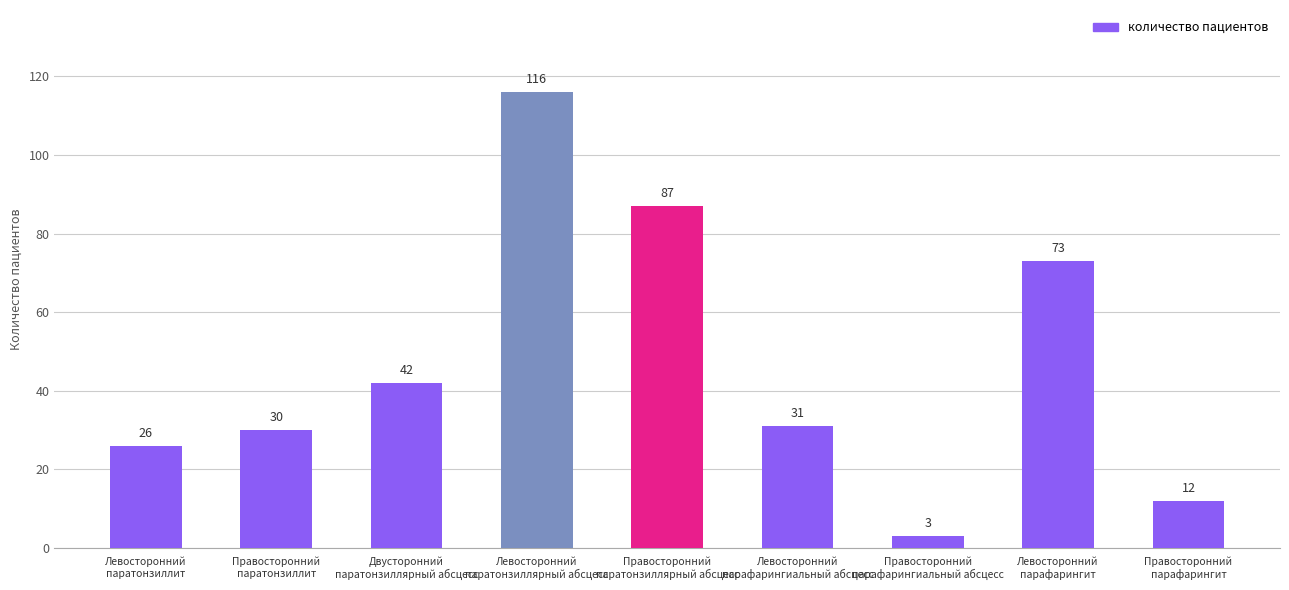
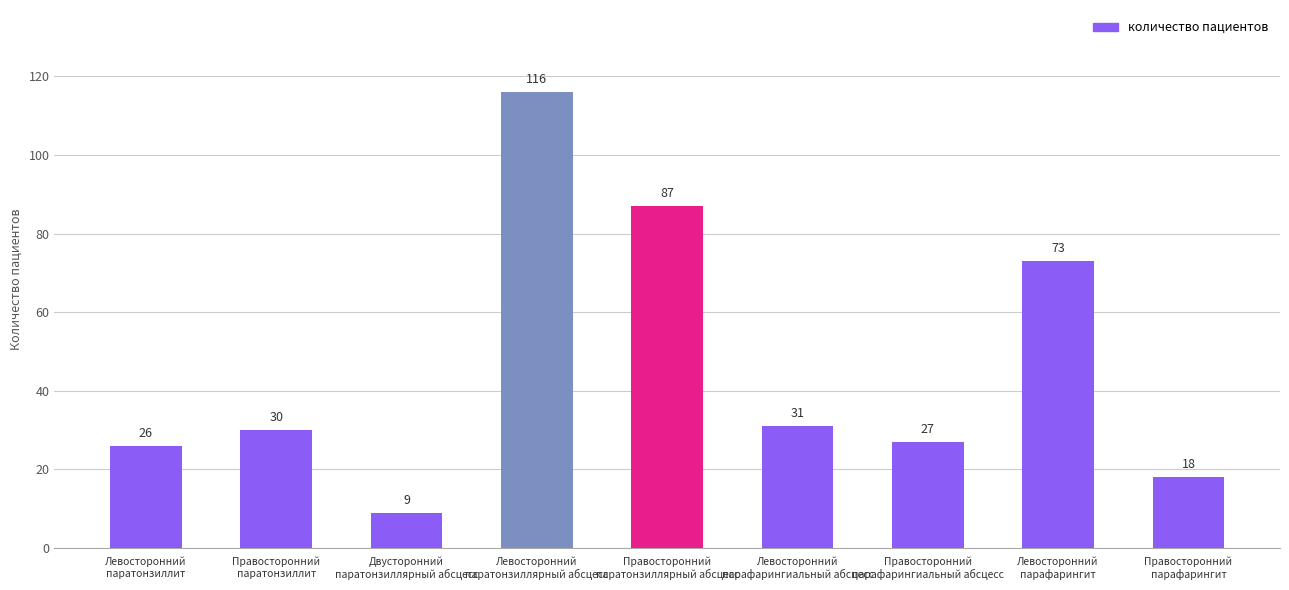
  {
    "Левосторонний паратонзиллит": 26,
    "Правосторонний паратонзиллит": 30,
-   "Двусторонний паратонзиллярный абсцесс": 42,
+   "Двусторонний паратонзиллярный абсцесс": 9,
    "Левосторонний паратонзиллярный абсцесс": 116,
    "Правосторонний паратонзиллярный абсцесс": 87,
    "Левосторонний парафарингиальный абсцесс": 31,
-   "Правосторонний парафарингиальный абсцесс": 3,
+   "Правосторонний парафарингиальный абсцесс": 27,
    "Левосторонний парафарингит": 73,
-   "Правосторонний парафарингит": 12
+   "Правосторонний парафарингит": 18
  }
